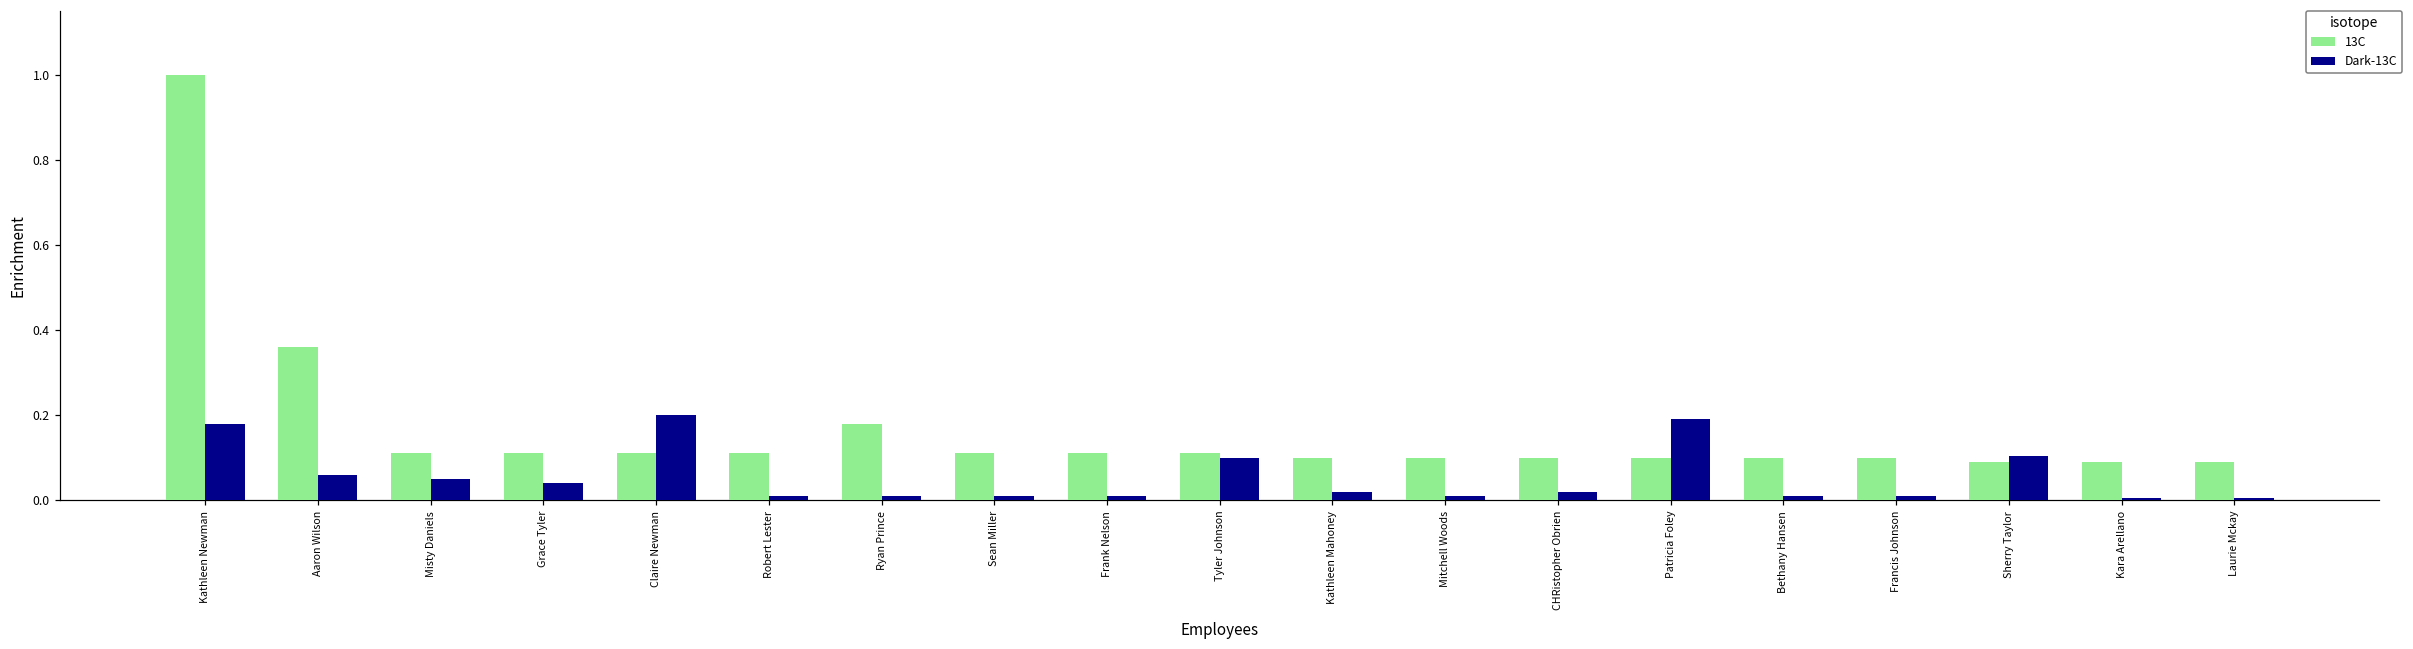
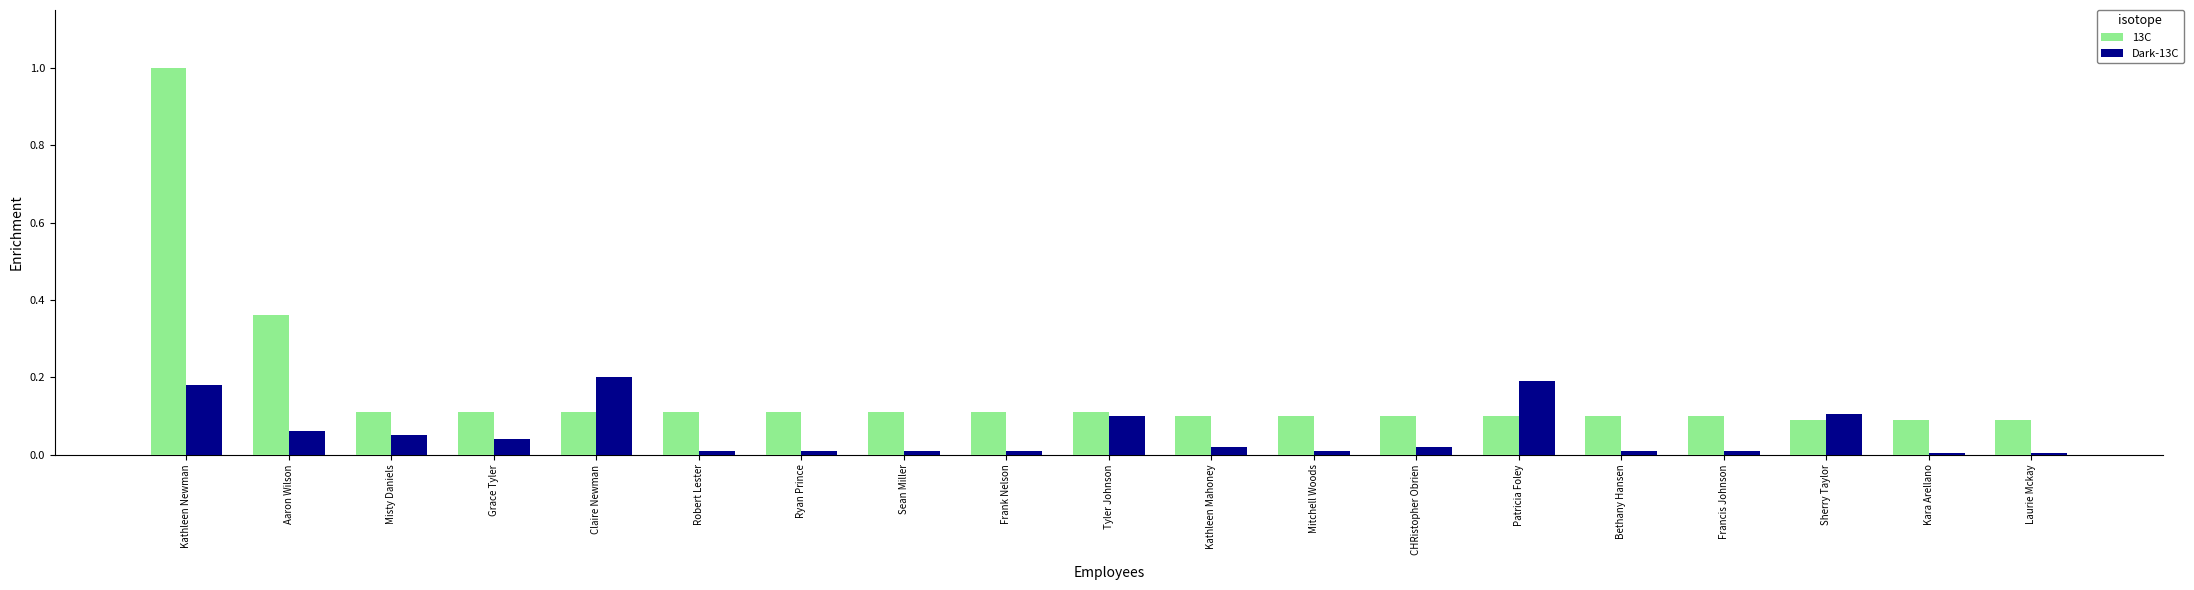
  {
    "13C": {
      "Kathleen Newman": 1.00,
      "Aaron Wilson": 0.36,
      "Misty Daniels": 0.11,
      "Grace Tyler": 0.11,
      "Claire Newman": 0.11,
      "Robert Lester": 0.11,
-     "Ryan Prince": 0.18,
+     "Ryan Prince": 0.11,
      "Sean Miller": 0.11,
      "Frank Nelson": 0.11,
      "Tyler Johnson": 0.11,
      "Kathleen Mahoney": 0.10,
      "Mitchell Woods": 0.10,
      "CHRistopher Obrien": 0.10,
      "Patricia Foley": 0.10,
      "Bethany Hansen": 0.10,
      "Francis Johnson": 0.10,
      "Sherry Taylor": 0.09,
      "Kara Arellano": 0.09,
      "Laurie Mckay": 0.09
    },
    "Dark-13C": {
      "Kathleen Newman": 0.18,
      "Aaron Wilson": 0.06,
      "Misty Daniels": 0.05,
      "Grace Tyler": 0.04,
      "Claire Newman": 0.20,
      "Robert Lester": 0.01,
      "Ryan Prince": 0.01,
      "Sean Miller": 0.01,
      "Frank Nelson": 0.01,
      "Tyler Johnson": 0.10,
      "Kathleen Mahoney": 0.02,
      "Mitchell Woods": 0.01,
      "CHRistopher Obrien": 0.02,
      "Patricia Foley": 0.19,
      "Bethany Hansen": 0.01,
      "Francis Johnson": 0.01,
      "Sherry Taylor": 0.10
    }
  }
